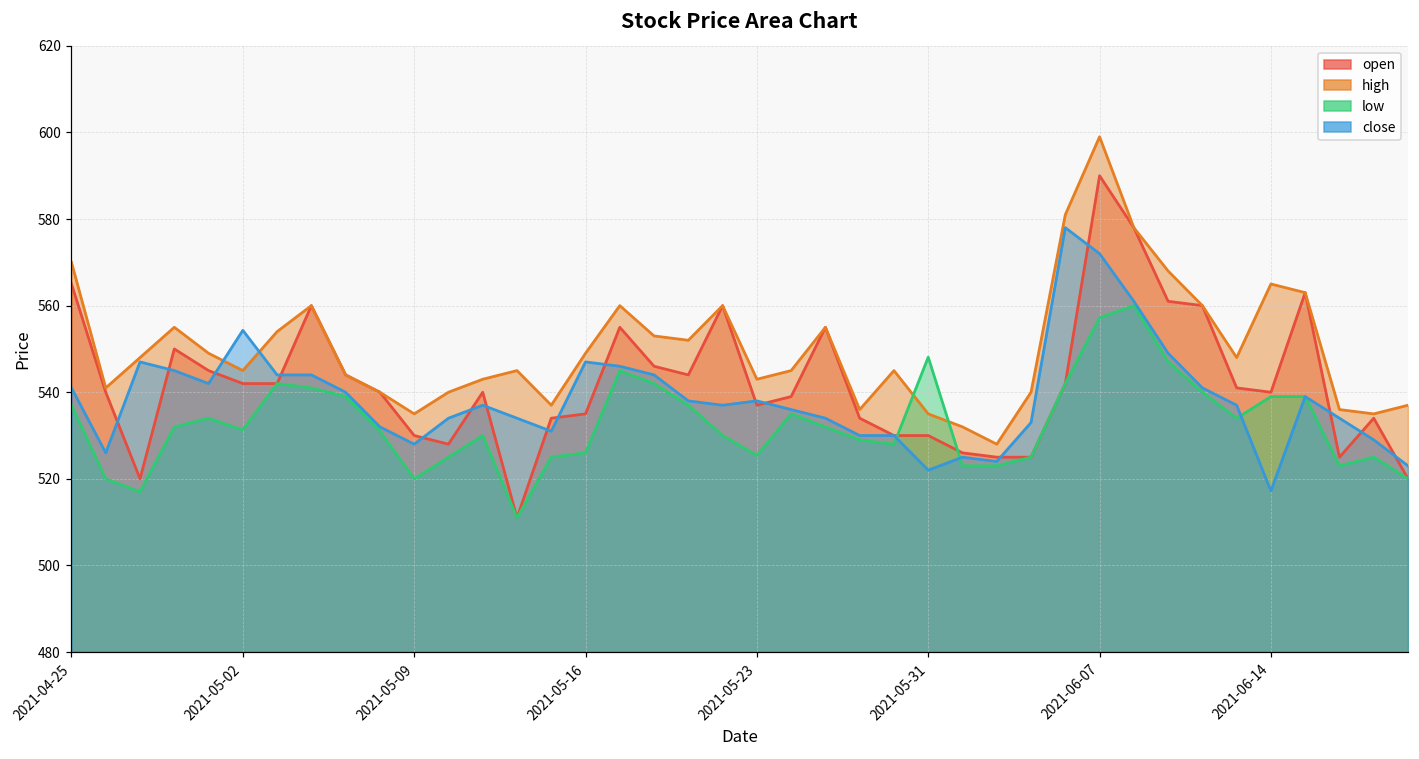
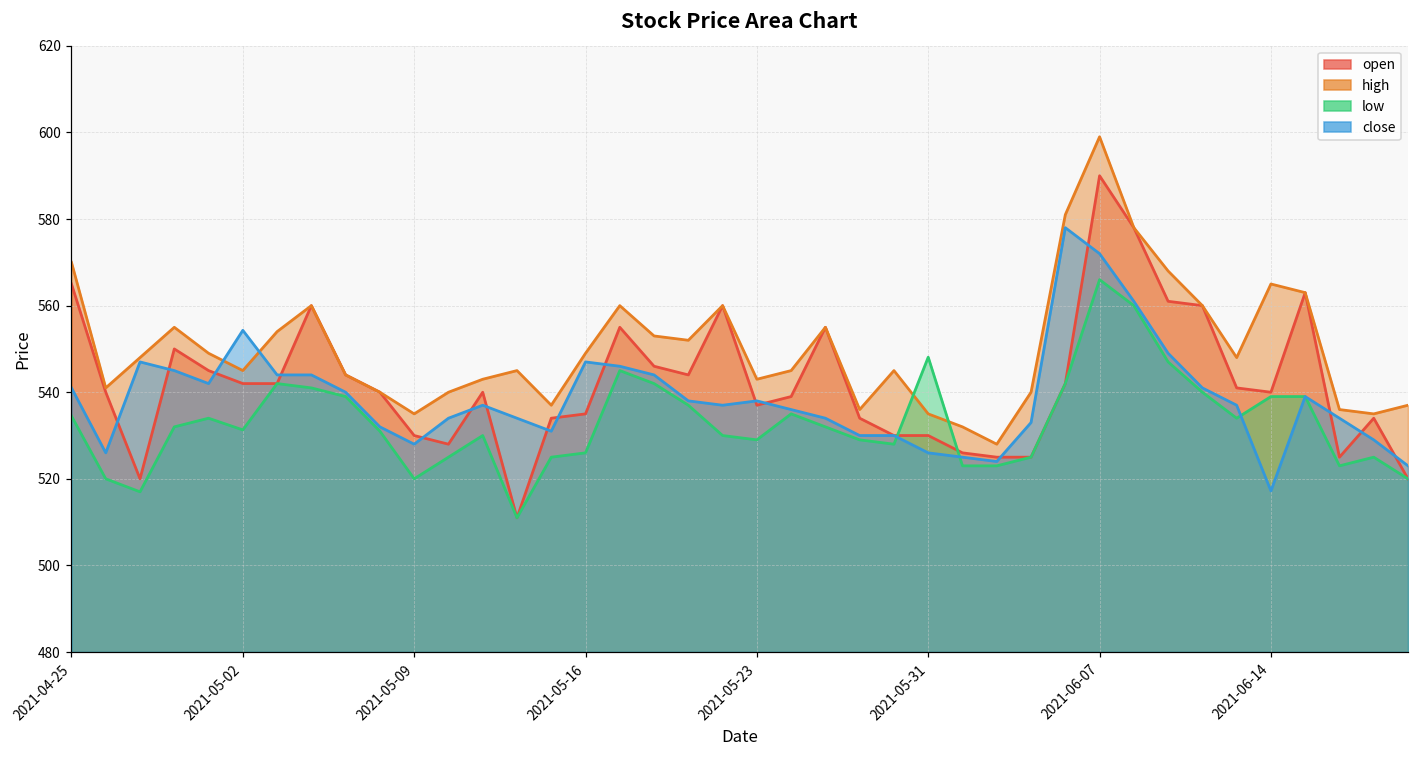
  {
    "low": {
-     "2021-04-25": 537,
+     "2021-04-25": 535,
      "2021-05-02": 531,
      "2021-05-09": 520,
      "2021-05-16": 526,
-     "2021-05-23": 525,
+     "2021-05-23": 529,
      "2021-05-31": 548,
-     "2021-06-07": 557,
+     "2021-06-07": 566,
      "2021-06-14": 539
    },
    "close": {
      "2021-04-25": 541,
      "2021-05-02": 554,
      "2021-05-09": 528,
      "2021-05-16": 547,
      "2021-05-23": 538,
-     "2021-05-31": 522,
+     "2021-05-31": 526,
      "2021-06-07": 572,
      "2021-06-14": 517
    }
  }
